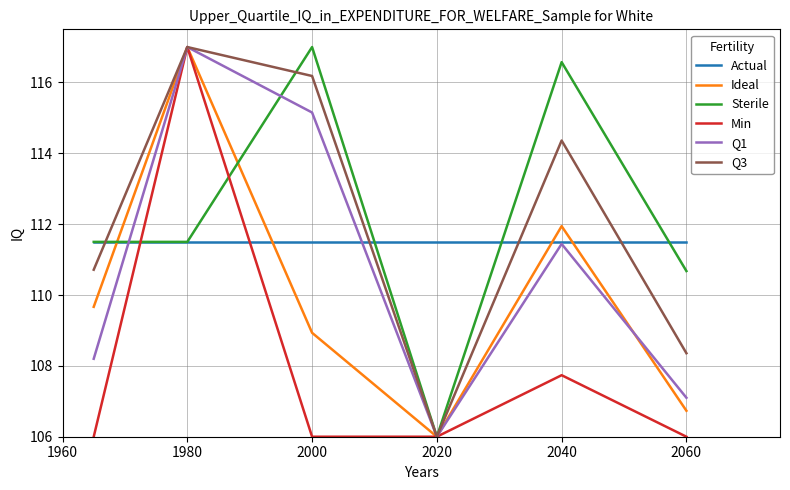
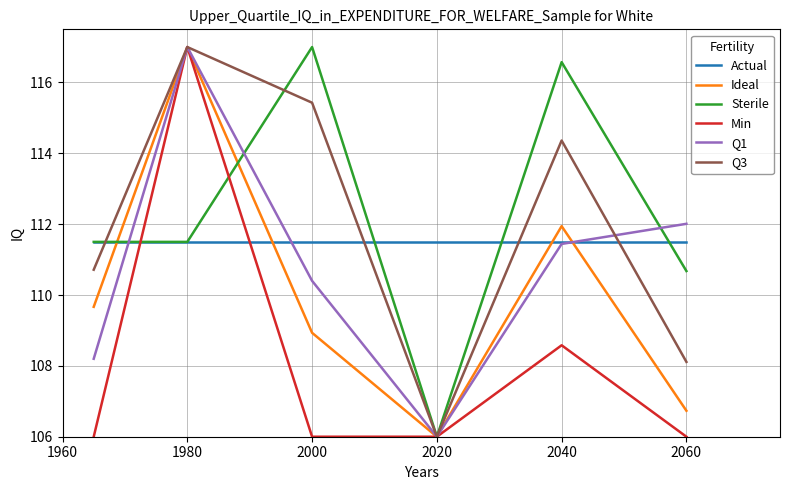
  {
    "Actual": {
      "2000": 111.5,
      "2020": 111.5,
      "2060": 111.5
    },
    "Ideal": {
      "2000": 108.9,
      "2040": 111.9,
      "2060": 106.7
    },
    "Sterile": {
      "2000": 117.0,
      "2040": 116.6,
      "2060": 110.7
    },
    "Min": {
      "2000": 106.0,
-     "2040": 107.7,
+     "2040": 108.6,
      "2060": 106.0
    },
    "Q1": {
-     "2000": 115.2,
-     "2060": 107.1
+     "2000": 110.4,
+     "2060": 112.0
    },
    "Q3": {
-     "2000": 116.2,
+     "2000": 115.4,
      "2040": 114.4,
-     "2060": 108.4
+     "2060": 108.1
    }
  }
